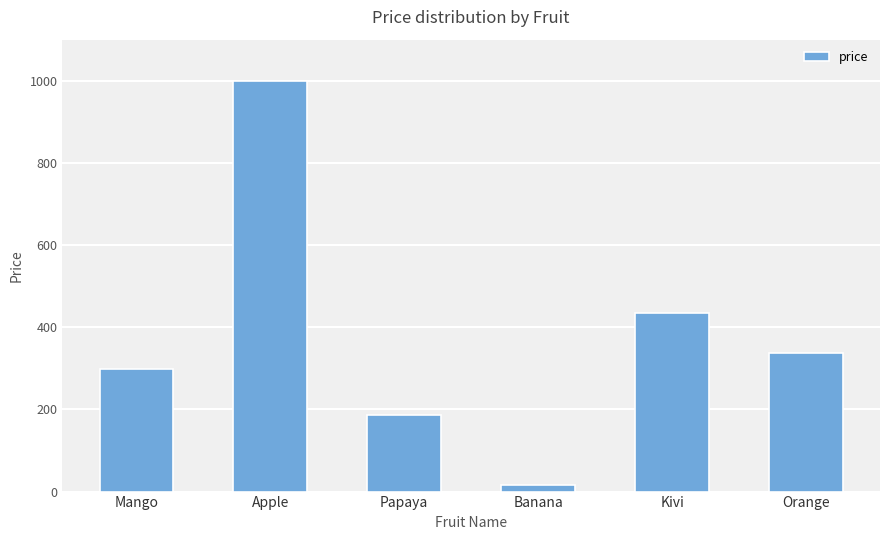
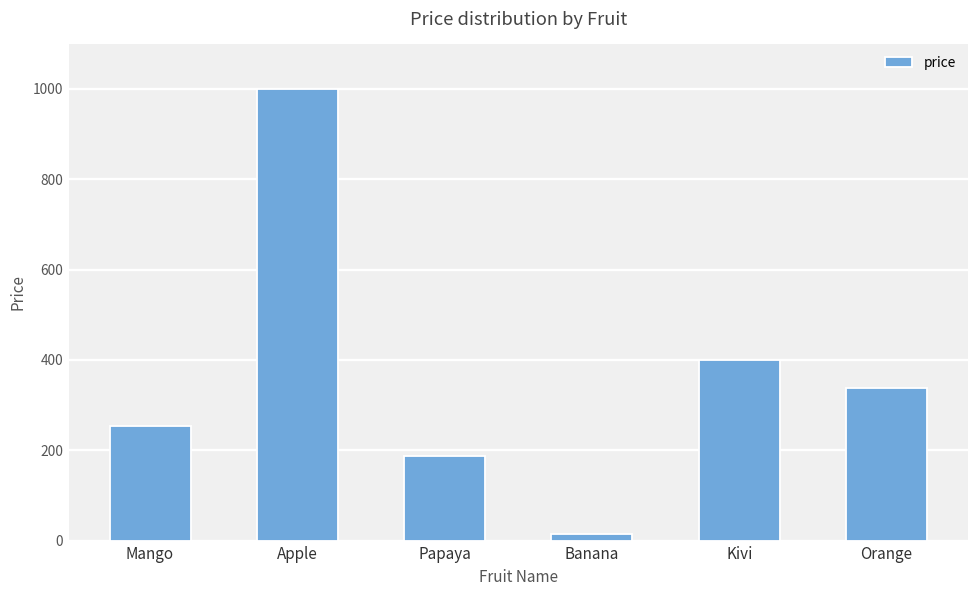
  {
-   "Mango": 300,
+   "Mango": 250,
    "Apple": 1000,
    "Papaya": 190,
    "Banana": 20,
-   "Kivi": 430,
+   "Kivi": 400,
    "Orange": 340
  }
